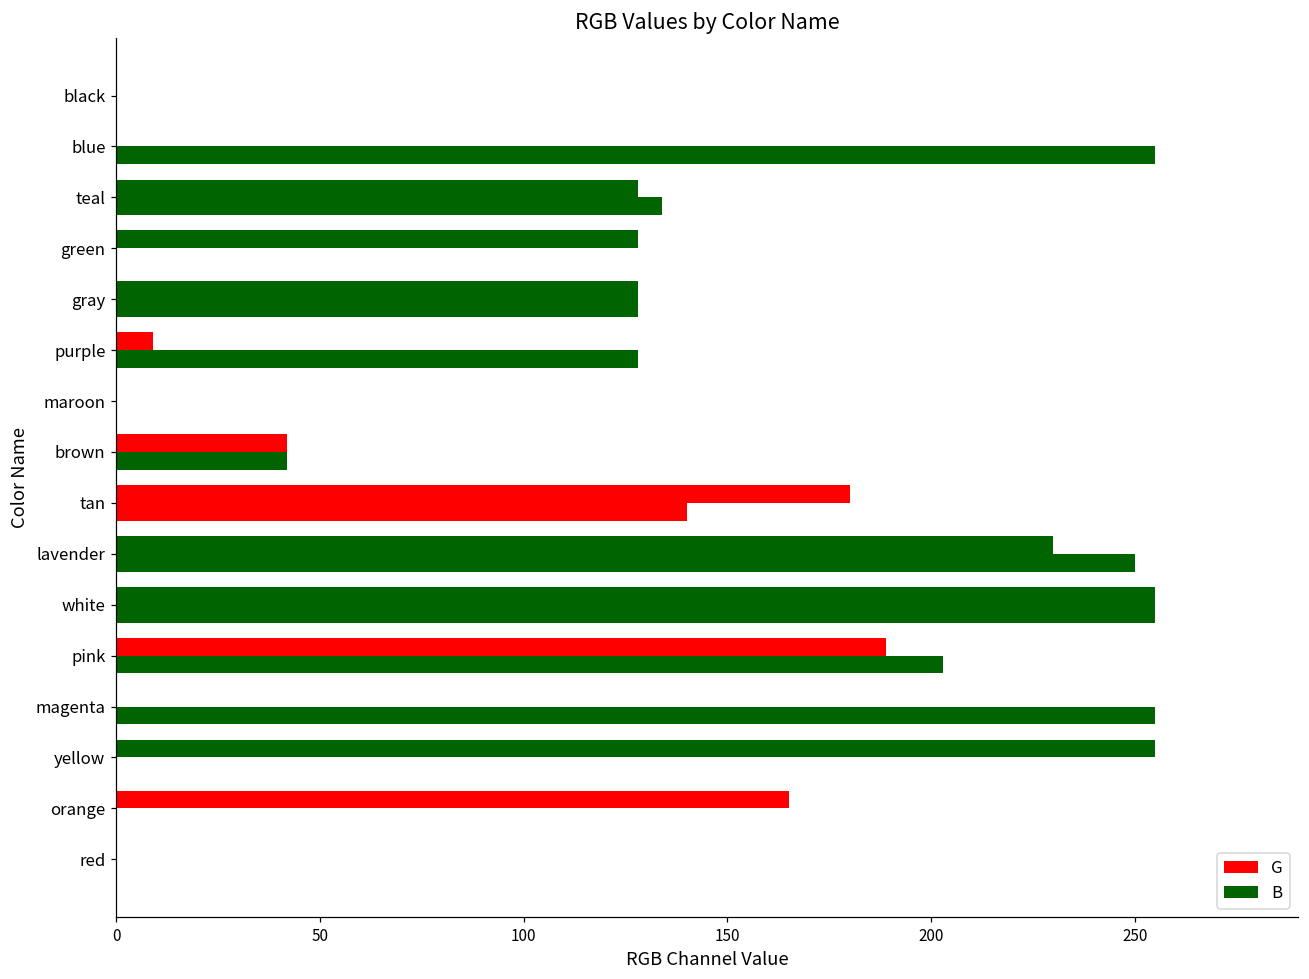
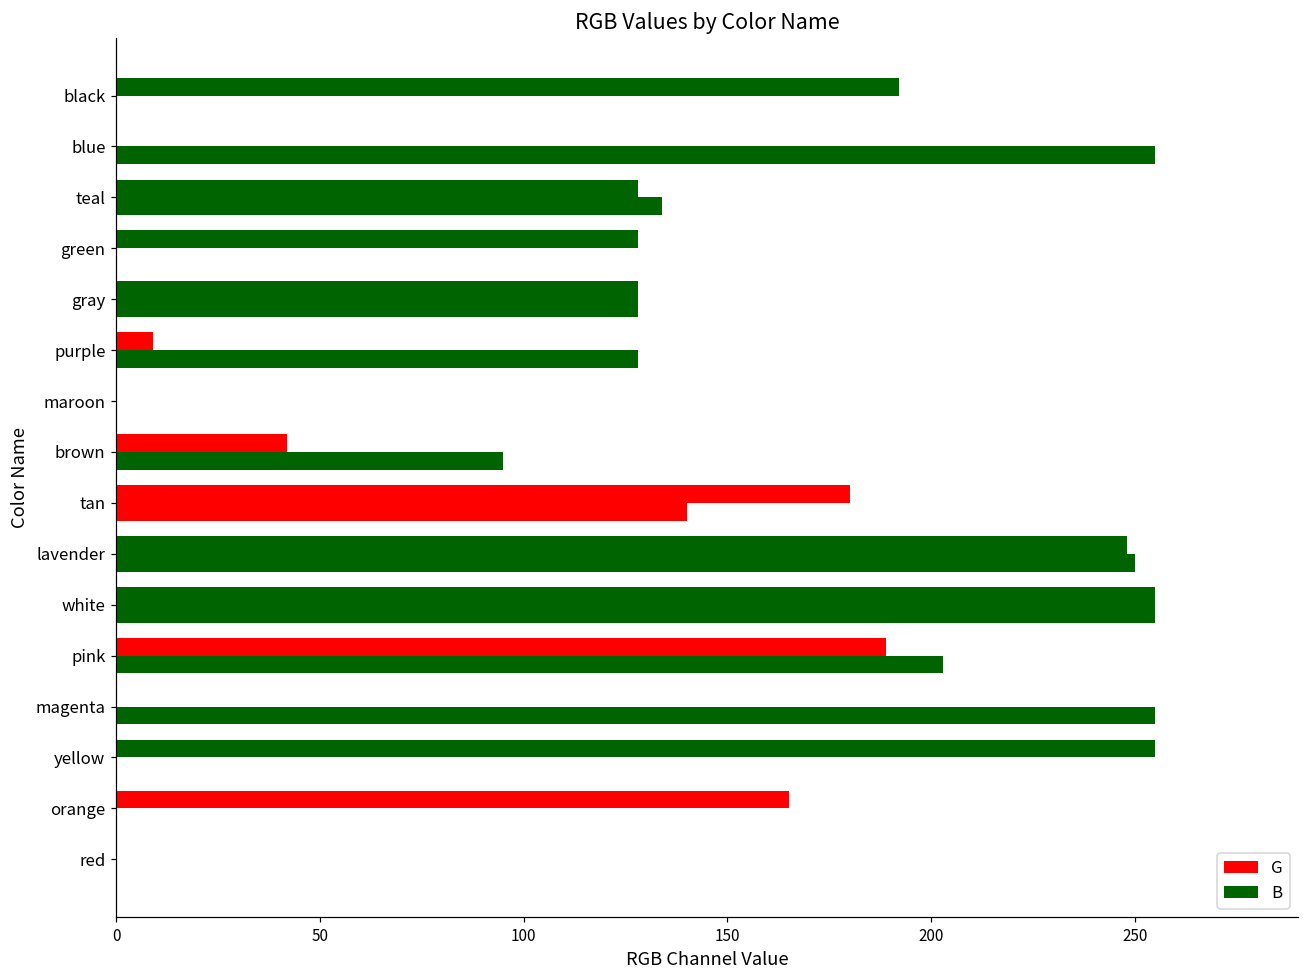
  {
    "G": {
-     "black": 0,
+     "black": 192,
      "blue": 0,
      "teal": 128,
      "green": 128,
      "gray": 128,
      "purple": 9,
      "maroon": 0,
      "brown": 42,
      "tan": 180,
-     "lavender": 230,
+     "lavender": 248,
      "white": 255,
      "pink": 189,
      "magenta": 0,
      "yellow": 255,
      "orange": 165,
      "red": 0
    },
    "B": {
      "black": 0,
      "blue": 255,
      "teal": 134,
      "green": 0,
      "gray": 128,
      "purple": 128,
      "maroon": 0,
-     "brown": 42,
+     "brown": 95,
      "tan": 140,
      "lavender": 250,
      "white": 255,
      "pink": 203,
      "magenta": 255,
      "yellow": 0,
      "orange": 0,
      "red": 0
    }
  }
